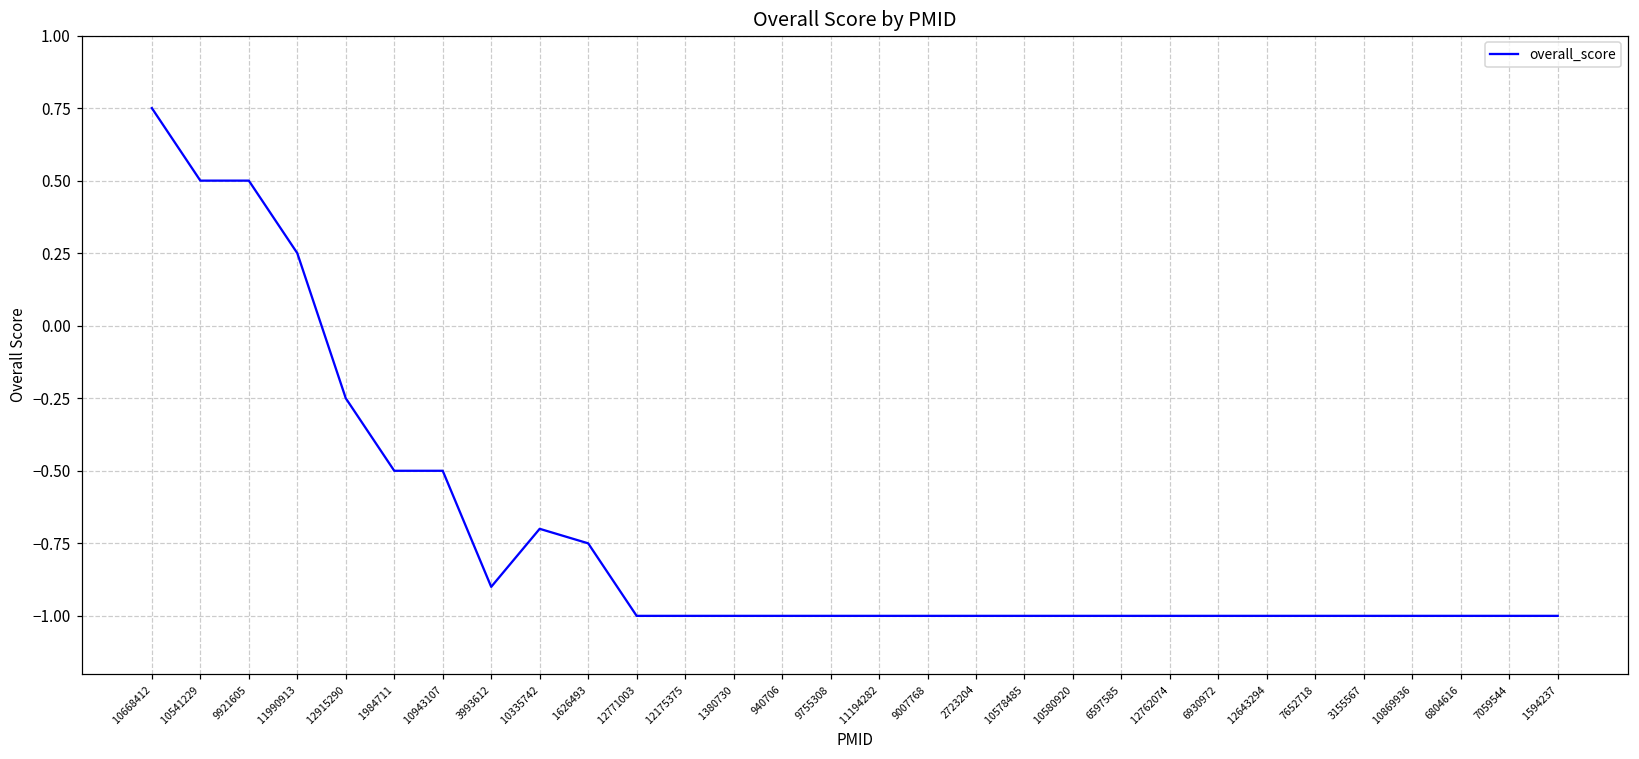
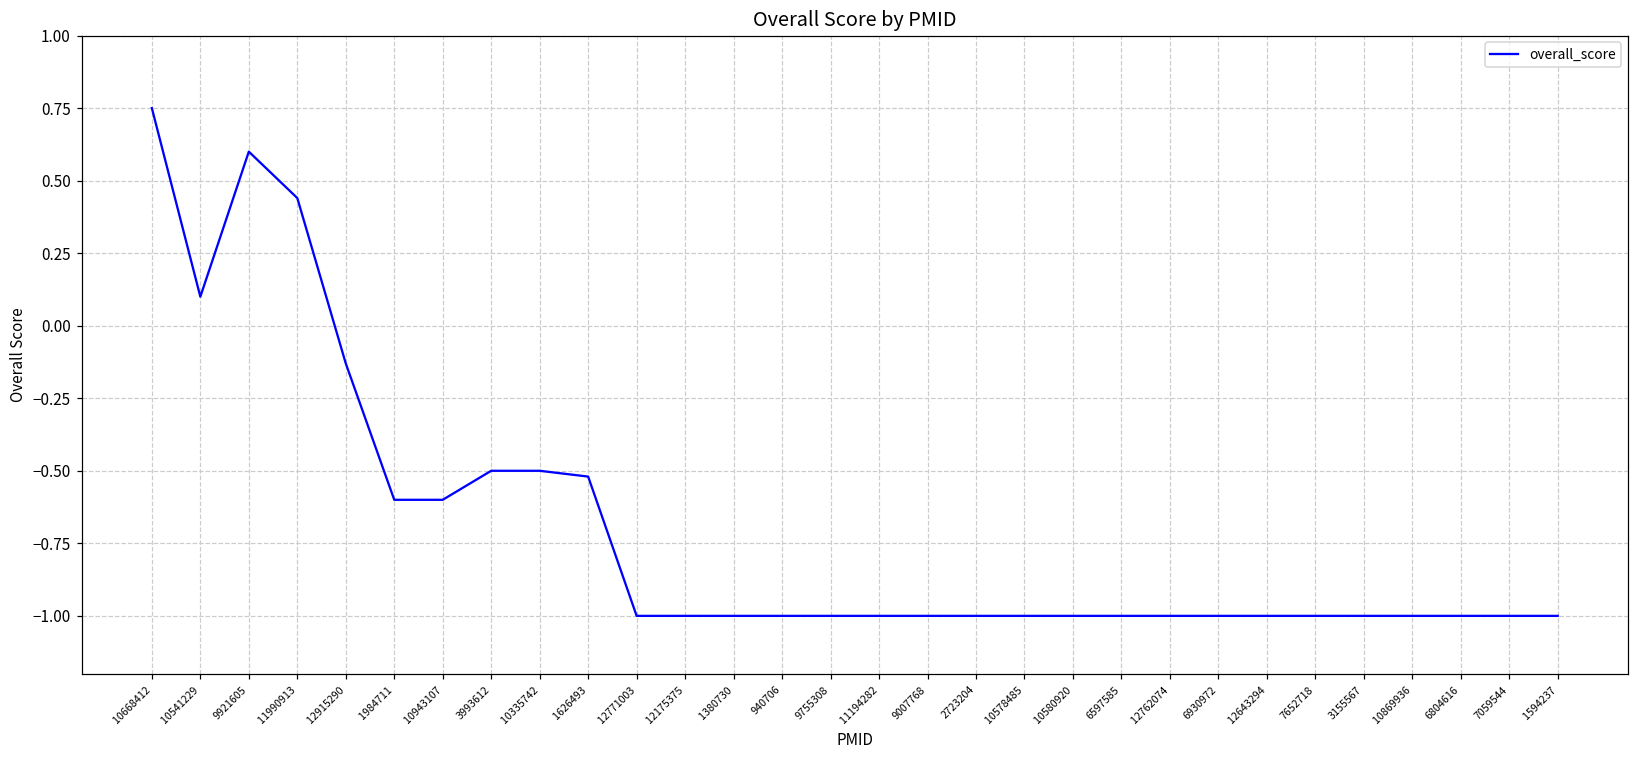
  {
    "10668412": 0.75,
-   "10541229": 0.5,
-   "9921605": 0.5,
-   "11990913": 0.25,
-   "12915290": -0.25,
-   "1984711": -0.5,
-   "10943107": -0.5,
-   "3993612": -0.9,
-   "10335742": -0.7,
-   "1626493": -0.75,
+   "10541229": 0.1,
+   "9921605": 0.6,
+   "11990913": 0.44,
+   "12915290": -0.13,
+   "1984711": -0.6,
+   "10943107": -0.6,
+   "3993612": -0.5,
+   "10335742": -0.5,
+   "1626493": -0.52,
    "12771003": -1.00,
    "12175375": -1.00,
    "1380730": -1.00,
    "940706": -1.00,
    "9755308": -1.00,
    "11194282": -1.00,
    "9007768": -1.00,
    "2723204": -1.00,
    "10578485": -1.00,
    "10580920": -1.00,
    "6597585": -1.00,
    "12762074": -1.00,
    "6930972": -1.00,
    "12643294": -1.00,
    "7652718": -1.00,
    "3155567": -1.00,
    "10869936": -1.00,
    "6804616": -1.00,
    "7059544": -1.00,
    "1594237": -1.00
  }
